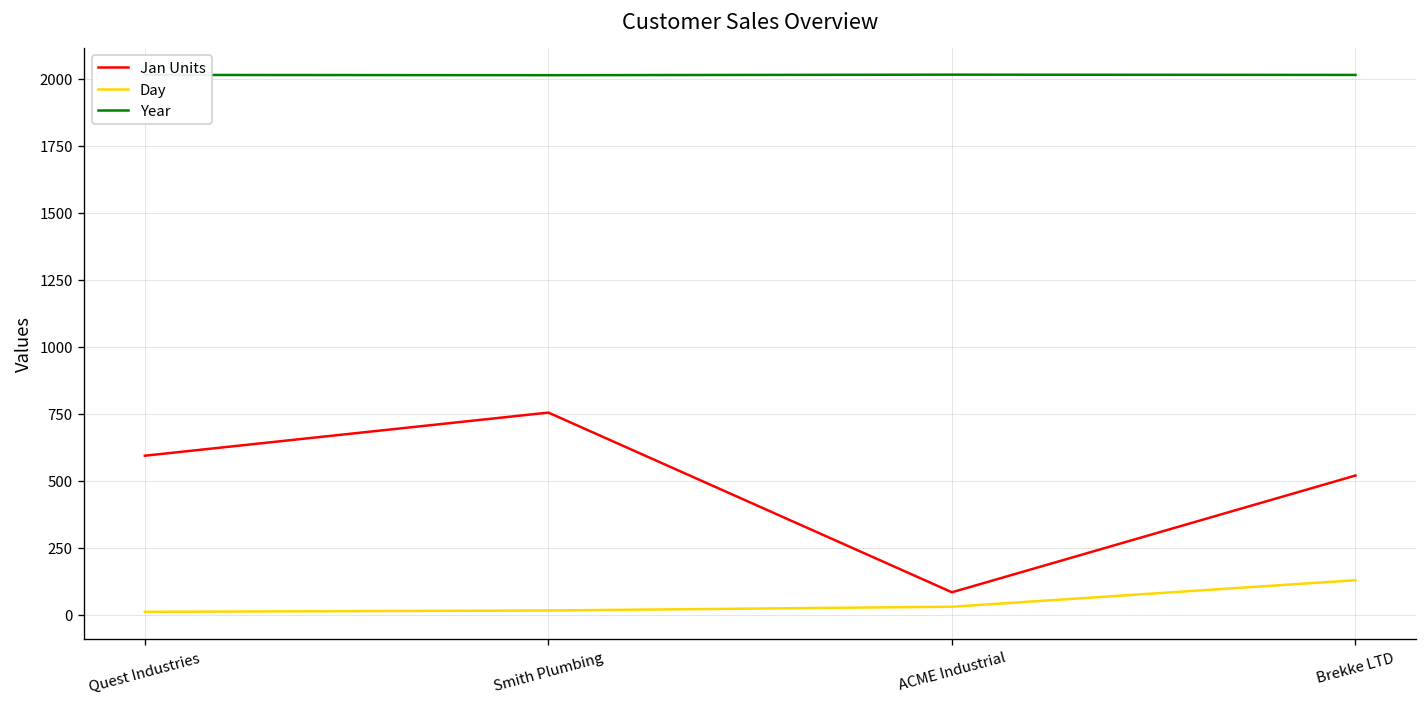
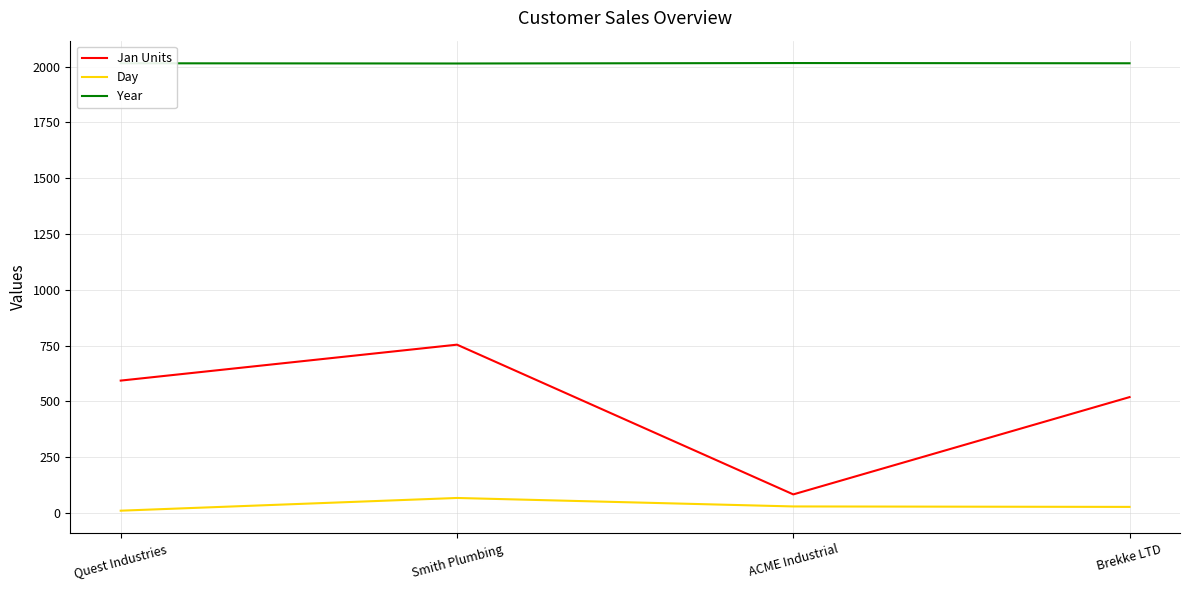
  {
    "Jan Units": {
      "Quest Industries": 590,
      "Smith Plumbing": 750,
      "ACME Industrial": 80,
      "Brekke LTD": 520
    },
    "Day": {
      "Quest Industries": 10,
-     "Smith Plumbing": 20,
+     "Smith Plumbing": 70,
      "ACME Industrial": 30,
-     "Brekke LTD": 130
+     "Brekke LTD": 30
    },
    "Year": {
      "Smith Plumbing": 2010,
      "ACME Industrial": 2020,
      "Brekke LTD": 2020
    }
  }
